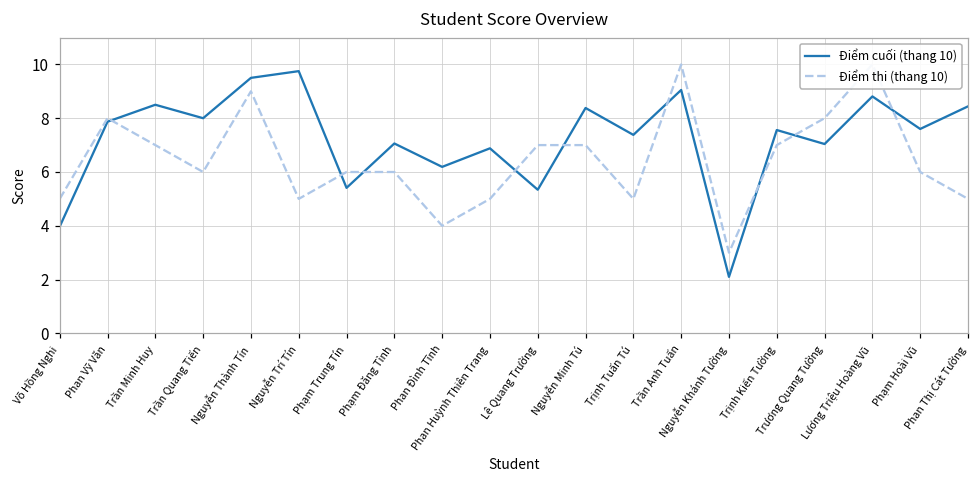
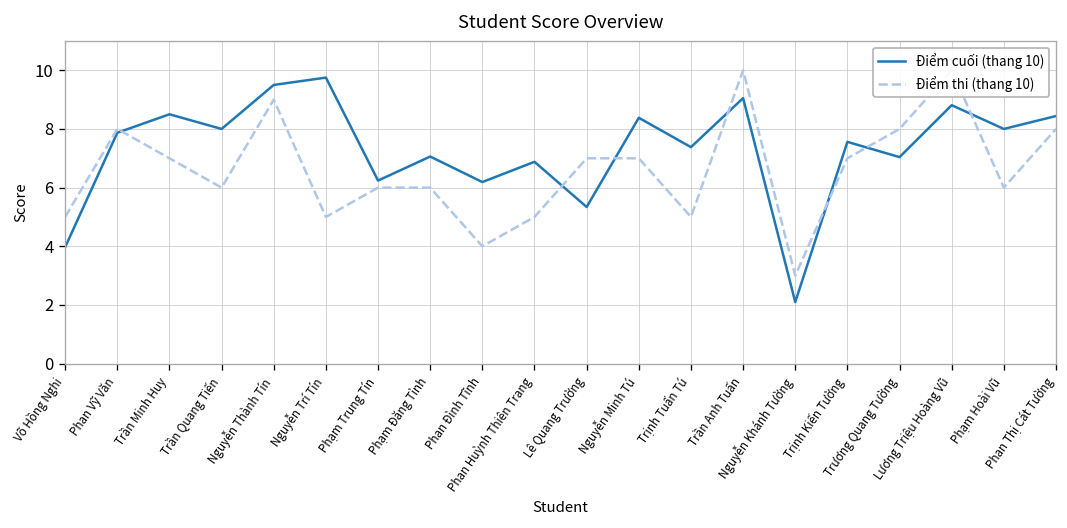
  {
    "Điểm cuối (thang 10)": {
      "Võ Hồng Nghi": 4.0,
      "Phan Vỹ Văn": 7.9,
      "Trần Minh Huy": 8.5,
      "Trần Quang Tiến": 8.0,
      "Nguyễn Thành Tín": 9.5,
      "Nguyễn Trí Tín": 9.8,
-     "Phạm Trung Tín": 5.4,
+     "Phạm Trung Tín": 6.2,
      "Phạm Đăng Tỉnh": 7.1,
      "Phan Đình Tĩnh": 6.2,
      "Phan Huỳnh Thiên Trang": 6.9,
      "Lê Quang Trường": 5.3,
      "Nguyễn Minh Tú": 8.4,
      "Trịnh Tuấn Tú": 7.4,
      "Trần Anh Tuấn": 9.1,
      "Nguyễn Khánh Tường": 2.1,
      "Trịnh Kiến Tường": 7.6,
      "Trương Quang Tường": 7.0,
      "Lương Triệu Hoàng Vũ": 8.8,
-     "Phạm Hoài Vũ": 7.6,
+     "Phạm Hoài Vũ": 8.0,
      "Phan Thị Cát Tường": 8.4
    },
    "Điểm thi (thang 10)": {
      "Võ Hồng Nghi": 5,
      "Phan Vỹ Văn": 8,
      "Trần Minh Huy": 7,
      "Trần Quang Tiến": 6,
      "Nguyễn Thành Tín": 9,
      "Nguyễn Trí Tín": 5,
      "Phạm Trung Tín": 6,
      "Phạm Đăng Tỉnh": 6,
      "Phan Đình Tĩnh": 4,
      "Phan Huỳnh Thiên Trang": 5,
      "Lê Quang Trường": 7,
      "Nguyễn Minh Tú": 7,
      "Trịnh Tuấn Tú": 5,
      "Trần Anh Tuấn": 10,
      "Nguyễn Khánh Tường": 3,
      "Trịnh Kiến Tường": 7,
      "Trương Quang Tường": 8,
      "Phạm Hoài Vũ": 6,
-     "Phan Thị Cát Tường": 5
+     "Phan Thị Cát Tường": 8
    }
  }
